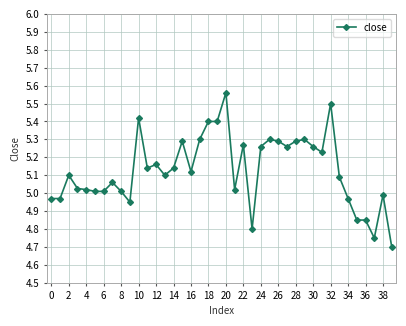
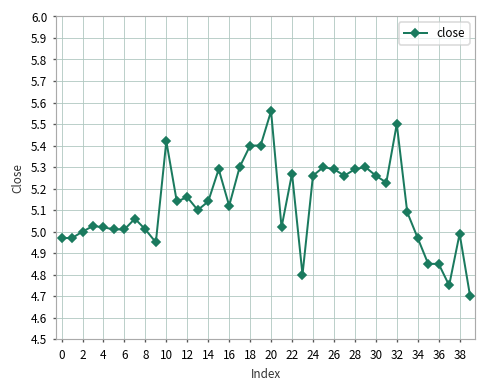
  {
    "0": 4.97,
-   "2": 5.1,
+   "2": 5.0,
    "4": 5.02,
    "6": 5.0,
    "8": 5.0,
    "10": 5.42,
    "12": 5.16,
    "14": 5.14,
    "16": 5.12,
    "18": 5.4,
    "20": 5.56,
    "22": 5.27,
    "24": 5.26,
    "26": 5.3,
    "28": 5.3,
    "30": 5.26,
    "32": 5.5,
    "34": 4.97,
    "36": 4.85,
    "38": 5.0
  }
